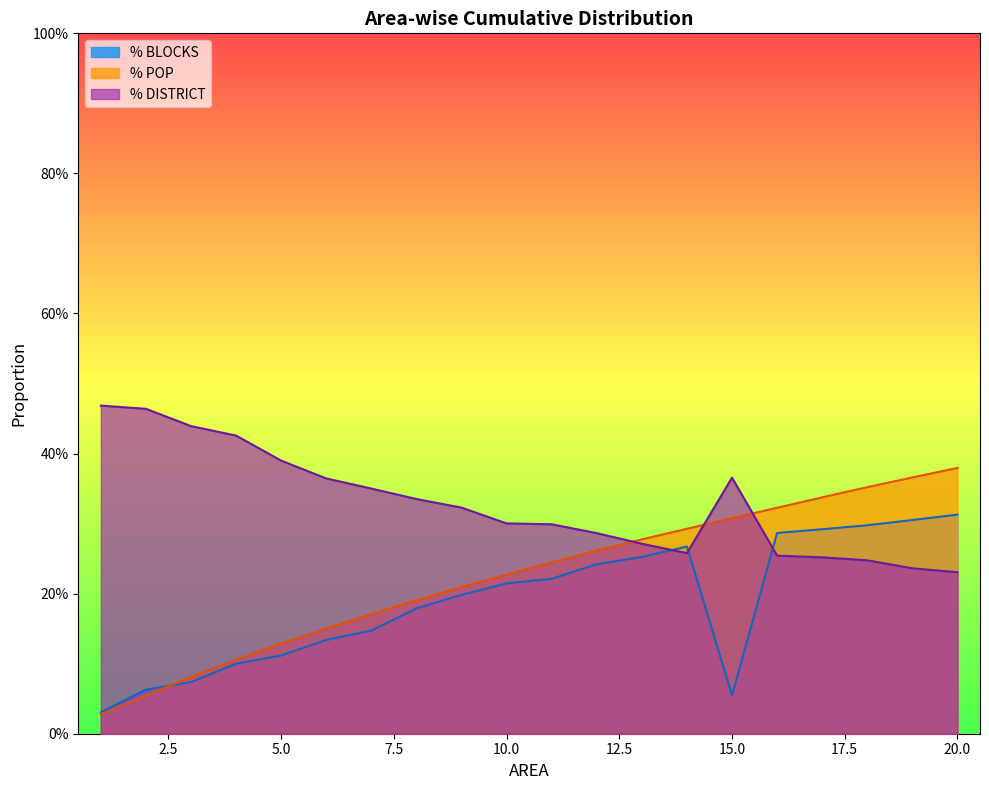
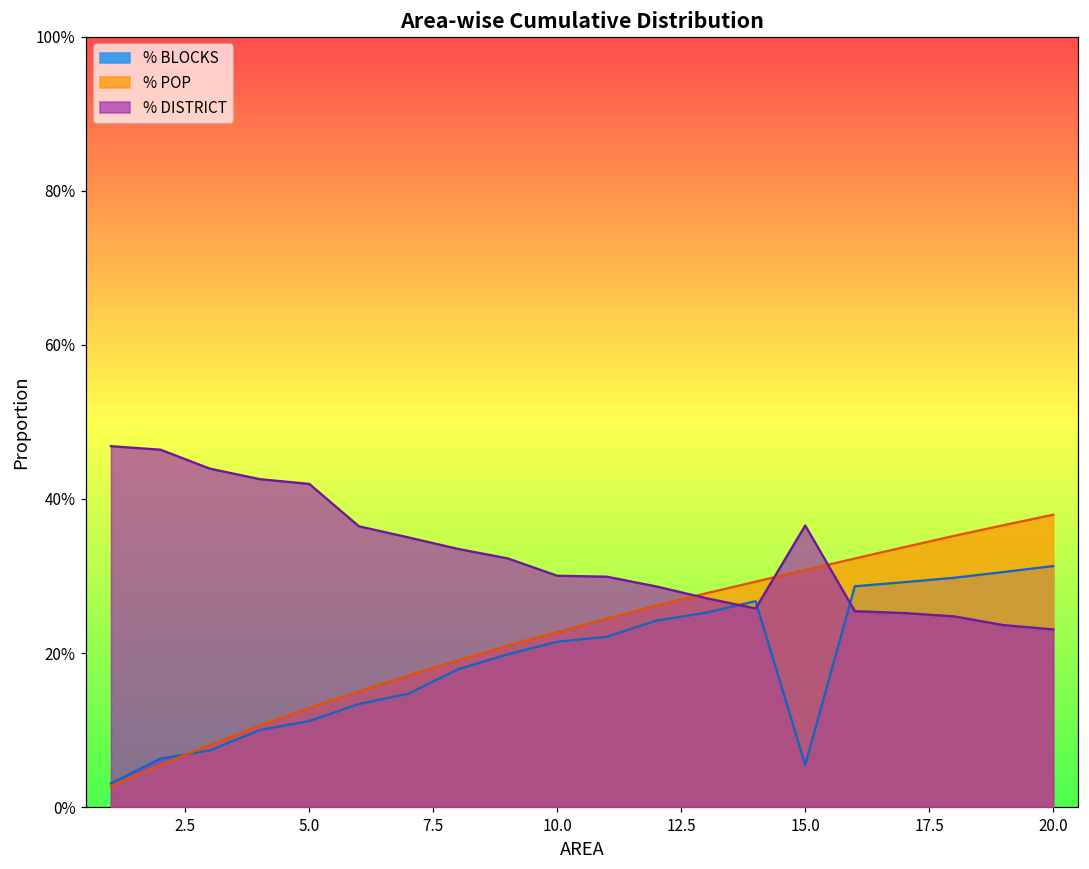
  {
    "% BLOCKS": {
      "5.0": "11%",
      "10.0": "21%",
      "15.0": "5%",
      "20.0": "31%"
    },
    "% POP": {
      "5.0": "13%",
      "10.0": "23%",
      "15.0": "31%",
      "20.0": "38%"
    },
    "% DISTRICT": {
-     "5.0": "39%",
+     "5.0": "42%",
      "10.0": "30%",
      "15.0": "37%",
      "20.0": "23%"
    }
  }
